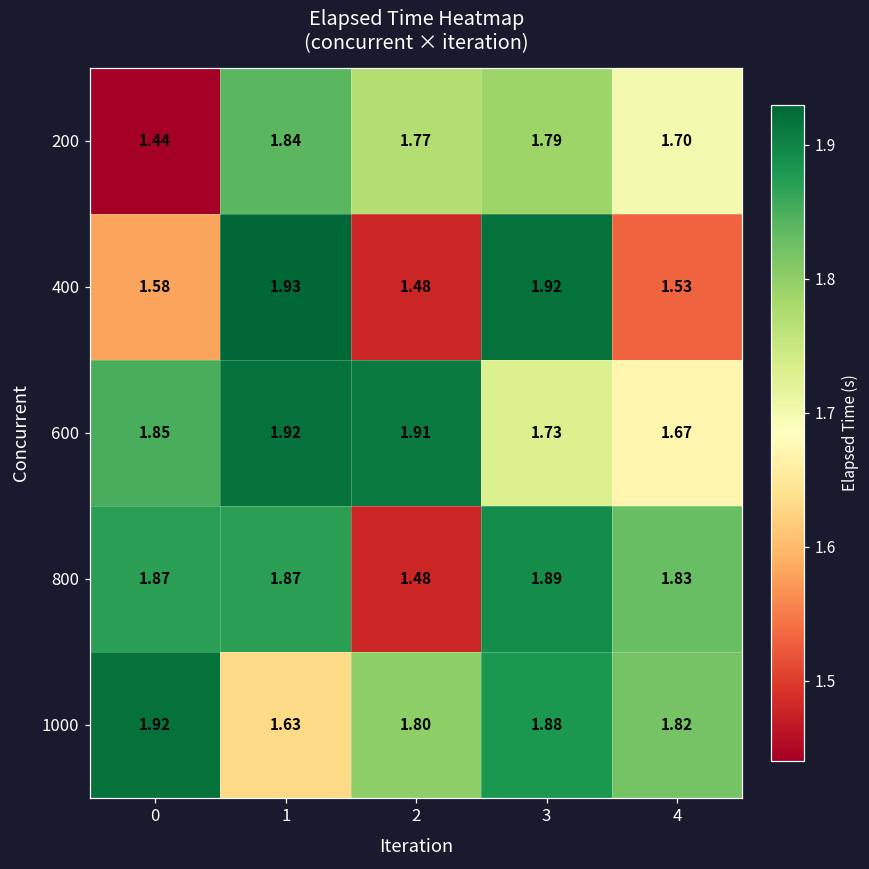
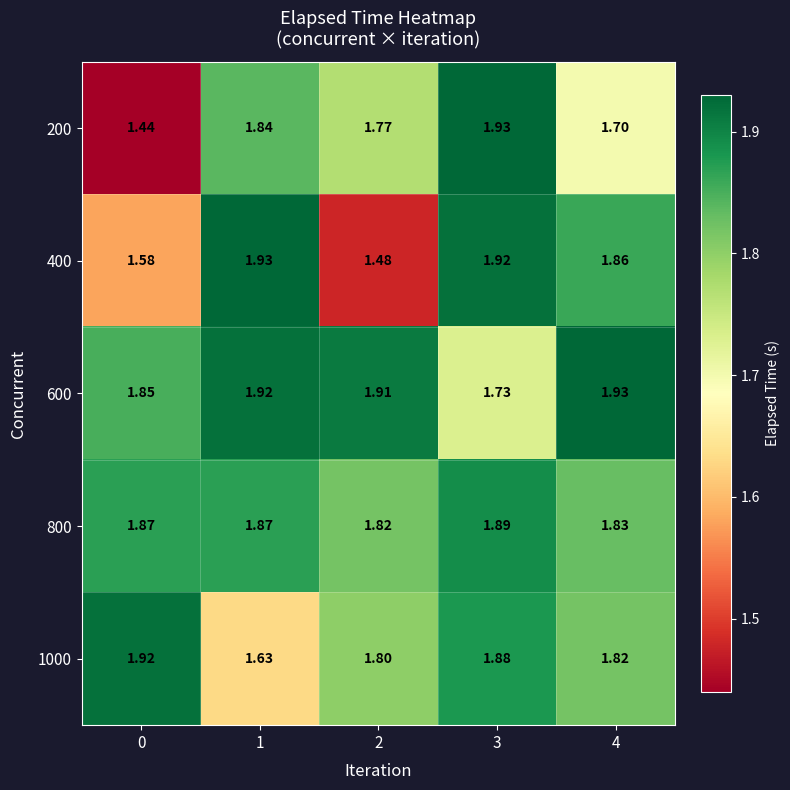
  {
    "200": {
      "0": 1.44,
      "1": 1.84,
      "2": 1.77,
-     "3": 1.79,
+     "3": 1.93,
      "4": 1.70
    },
    "400": {
      "0": 1.58,
      "1": 1.93,
      "2": 1.48,
      "3": 1.92,
-     "4": 1.53
+     "4": 1.86
    },
    "600": {
      "0": 1.85,
      "1": 1.92,
      "2": 1.91,
      "3": 1.73,
-     "4": 1.67
+     "4": 1.93
    },
    "800": {
      "0": 1.87,
      "1": 1.87,
-     "2": 1.48,
+     "2": 1.82,
      "3": 1.89,
      "4": 1.83
    },
    "1000": {
      "0": 1.92,
      "1": 1.63,
      "2": 1.80,
      "3": 1.88,
      "4": 1.82
    }
  }
